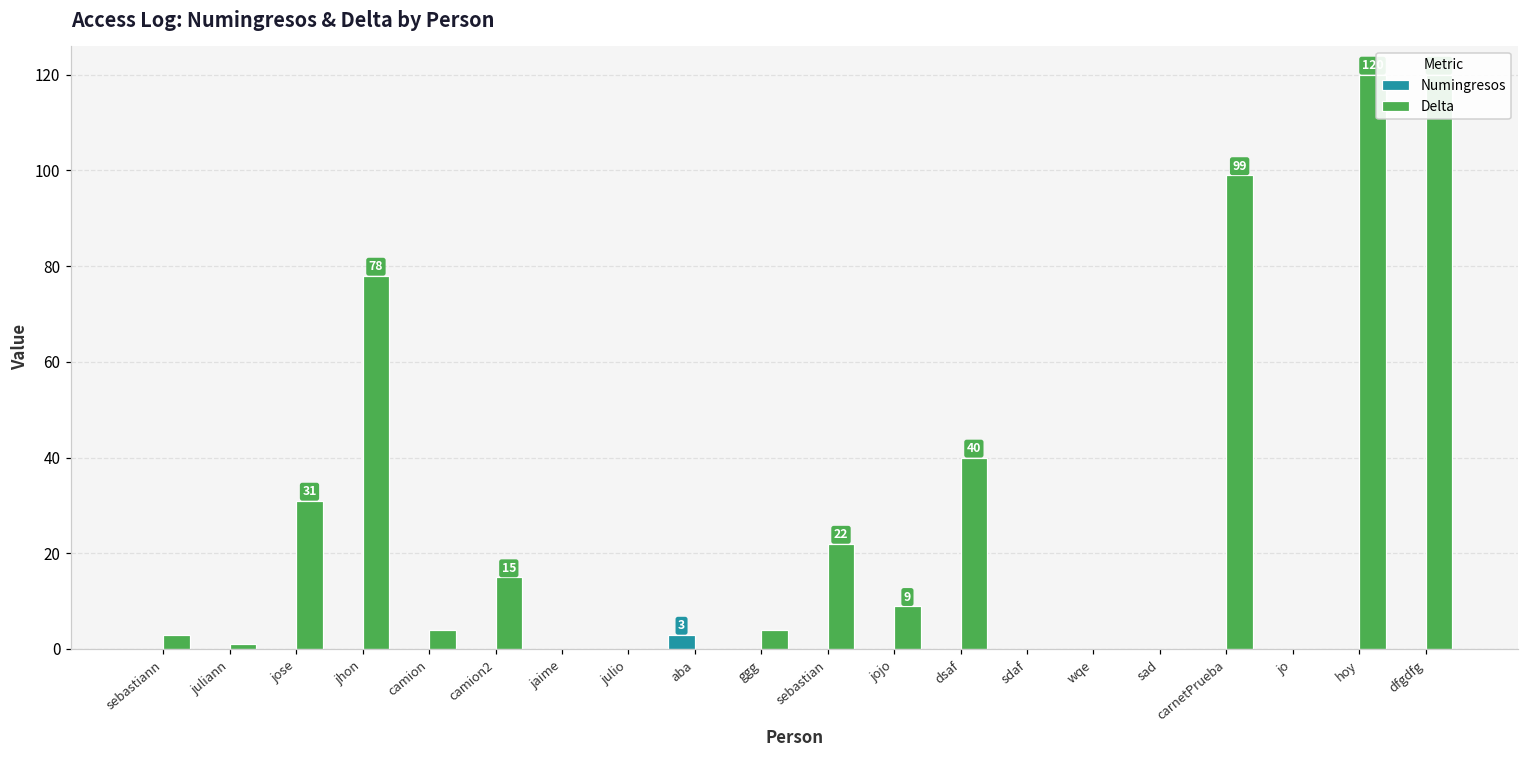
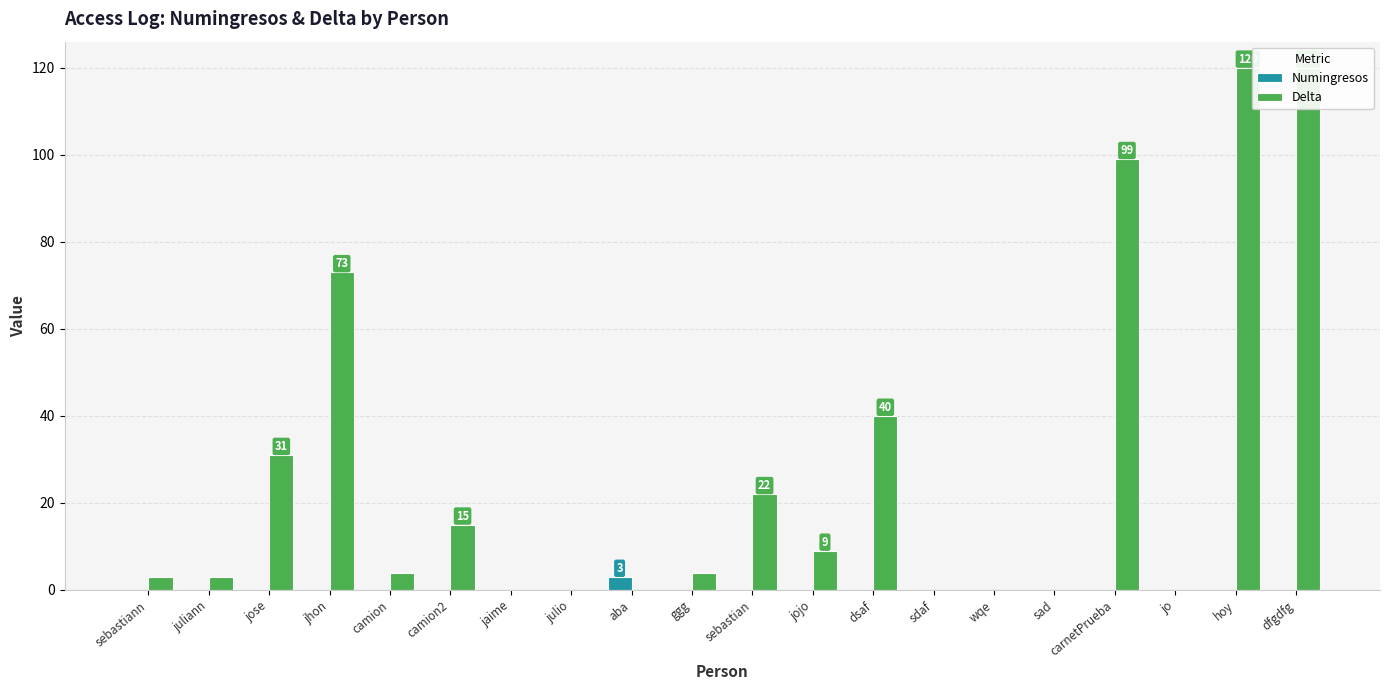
  {
    "Numingresos": {
      "sebastiann": 0,
      "juliann": 0,
      "jose": 0,
      "jhon": 0,
      "camion": 0,
      "camion2": 0,
      "jaime": 0,
      "julio": 0,
      "ggg": 0,
      "sebastian": 0,
      "jojo": 0,
      "dsaf": 0,
      "sdaf": 0,
      "wqe": 0,
      "sad": 0,
      "carnetPrueba": 0,
      "jo": 0,
      "hoy": 0,
      "dfgdfg": 0
    },
    "Delta": {
-     "juliann": 1,
-     "jhon": 78
+     "juliann": 3,
+     "jhon": 73
    }
  }
